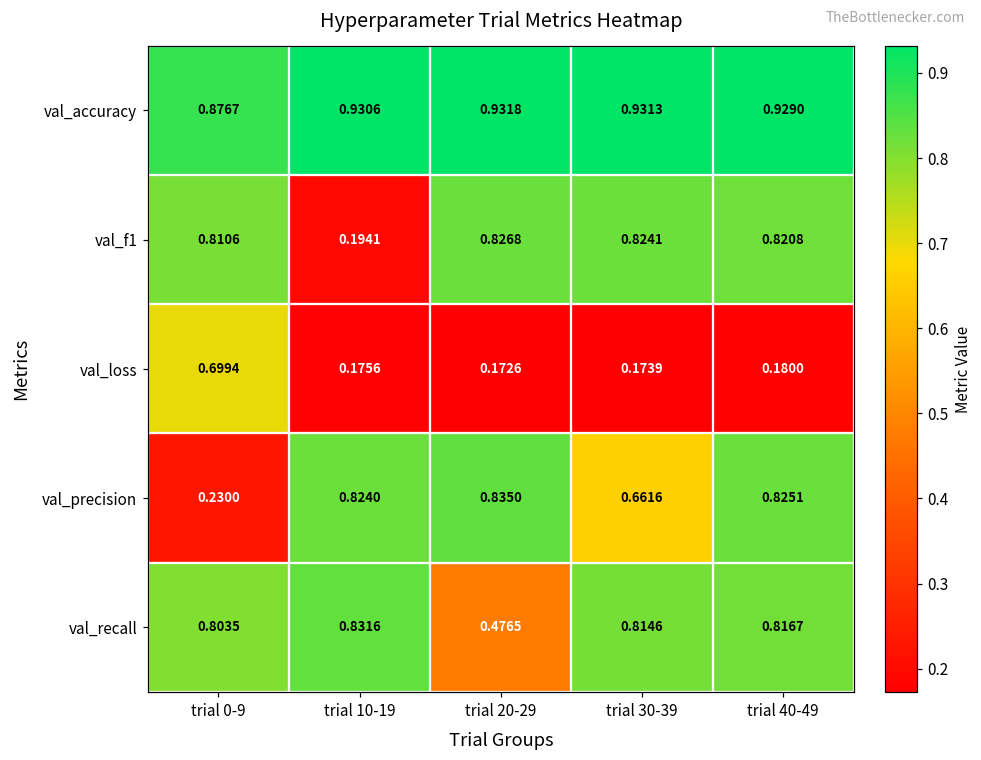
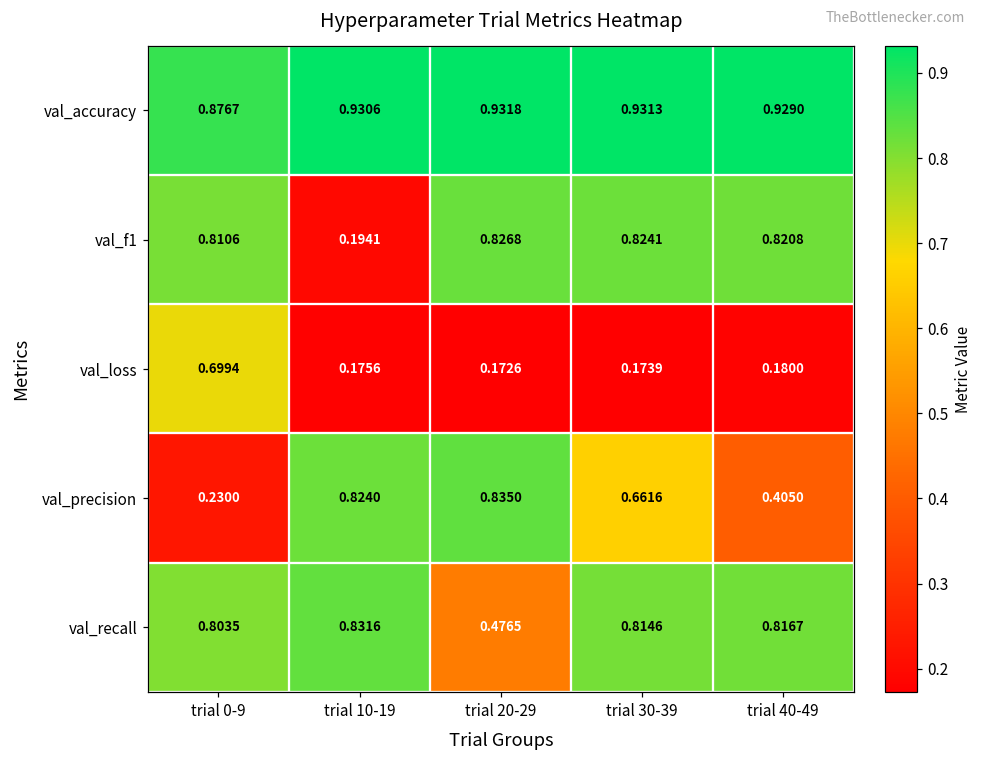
  {
    "val_accuracy": {
      "trial 0-9": 0.8767,
      "trial 10-19": 0.9306,
      "trial 20-29": 0.9318,
      "trial 30-39": 0.9313,
      "trial 40-49": 0.9290
    },
    "val_f1": {
      "trial 0-9": 0.8106,
      "trial 10-19": 0.1941,
      "trial 20-29": 0.8268,
      "trial 30-39": 0.8241,
      "trial 40-49": 0.8208
    },
    "val_loss": {
      "trial 0-9": 0.6994,
      "trial 10-19": 0.1756,
      "trial 20-29": 0.1726,
      "trial 30-39": 0.1739,
      "trial 40-49": 0.1800
    },
    "val_precision": {
      "trial 0-9": 0.2300,
      "trial 10-19": 0.8240,
      "trial 20-29": 0.8350,
      "trial 30-39": 0.6616,
-     "trial 40-49": 0.8251
+     "trial 40-49": 0.4050
    },
    "val_recall": {
      "trial 0-9": 0.8035,
      "trial 10-19": 0.8316,
      "trial 20-29": 0.4765,
      "trial 30-39": 0.8146,
      "trial 40-49": 0.8167
    }
  }
